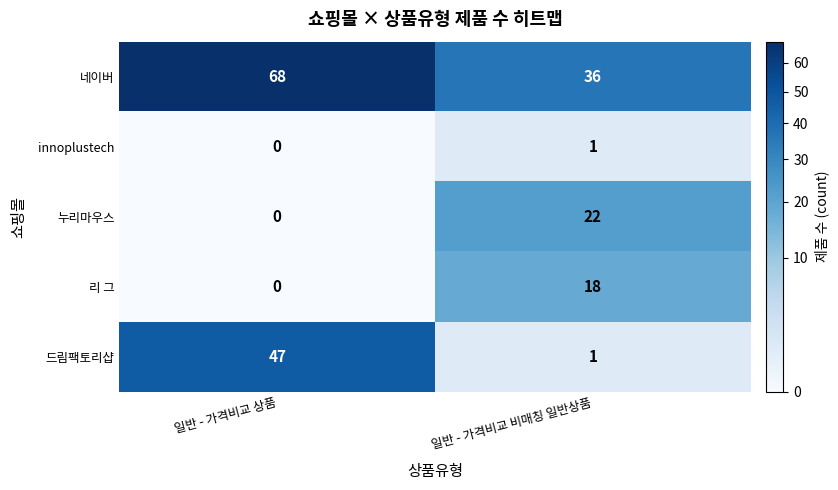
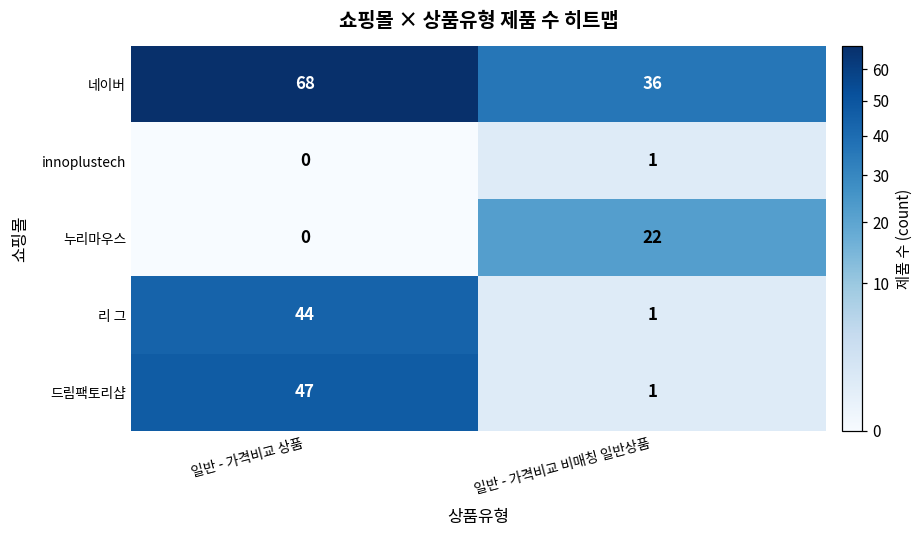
  {
    "네이버": {
      "일반 - 가격비교 상품": 68,
      "일반 - 가격비교 비매칭 일반상품": 36
    },
    "innoplustech": {
      "일반 - 가격비교 상품": 0,
      "일반 - 가격비교 비매칭 일반상품": 1
    },
    "누리마우스": {
      "일반 - 가격비교 상품": 0,
      "일반 - 가격비교 비매칭 일반상품": 22
    },
    "리 그": {
-     "일반 - 가격비교 상품": 0,
-     "일반 - 가격비교 비매칭 일반상품": 18
+     "일반 - 가격비교 상품": 44,
+     "일반 - 가격비교 비매칭 일반상품": 1
    },
    "드림팩토리샵": {
      "일반 - 가격비교 상품": 47,
      "일반 - 가격비교 비매칭 일반상품": 1
    }
  }
